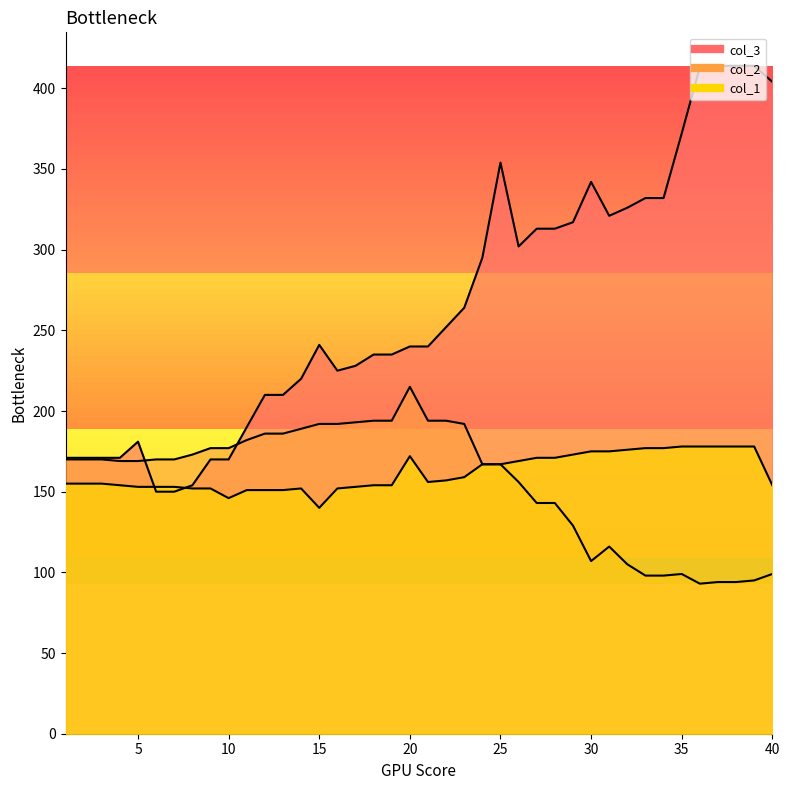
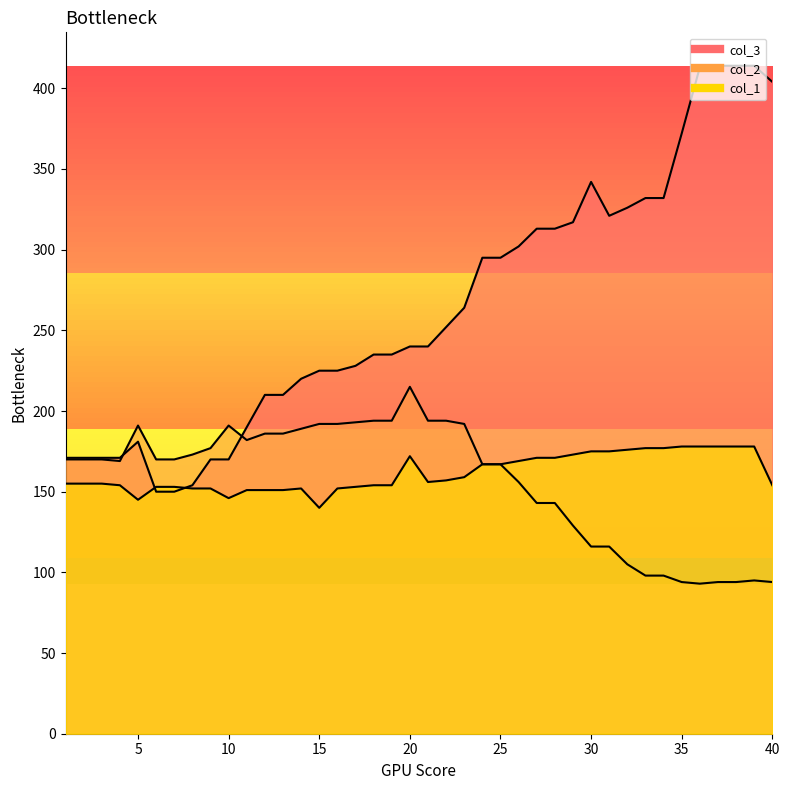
  {
    "col_3": {
      "5": 181,
      "10": 170,
-     "15": 241,
+     "15": 225,
      "20": 240,
-     "25": 354,
+     "25": 295,
      "30": 342,
      "35": 372,
      "40": 404
    },
    "col_2": {
-     "5": 169,
-     "10": 177,
+     "5": 191,
+     "10": 191,
      "15": 192,
      "20": 215,
-     "30": 107,
-     "35": 99,
-     "40": 99
+     "30": 116,
+     "35": 94,
+     "40": 94
    },
    "col_1": {
-     "5": 153,
+     "5": 145,
      "10": 146,
      "15": 140,
      "20": 172,
      "30": 175,
      "35": 178,
      "40": 154
    }
  }
